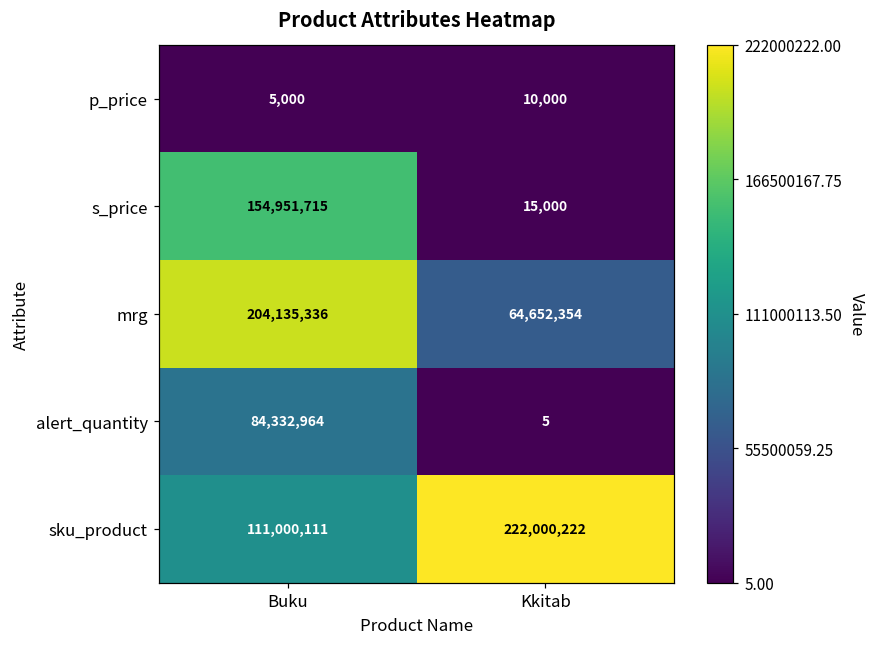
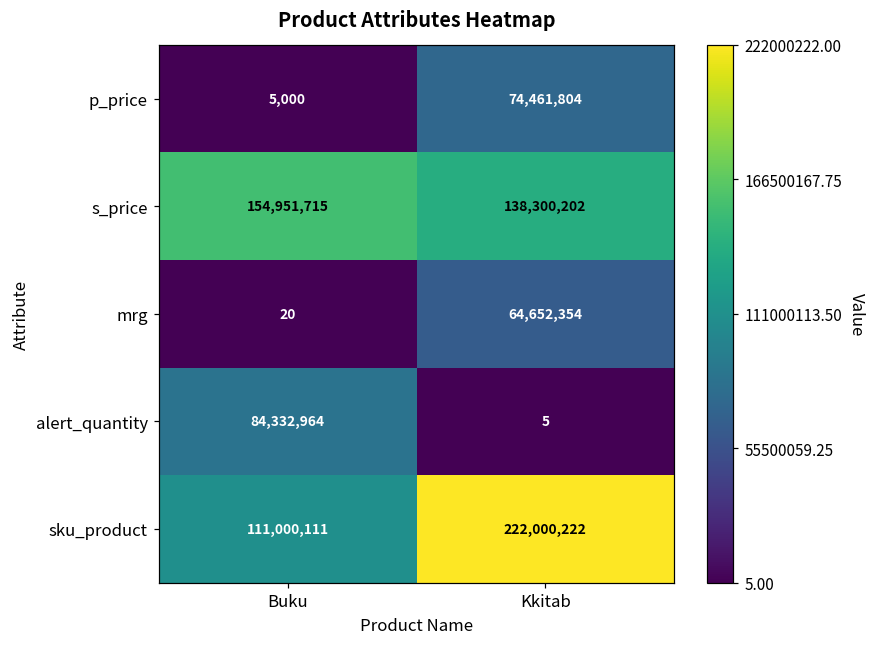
  {
    "p_price": {
      "Buku": "5,000",
-     "Kkitab": "10,000"
+     "Kkitab": "74,461,804"
    },
    "s_price": {
      "Buku": "154,951,715",
-     "Kkitab": "15,000"
+     "Kkitab": "138,300,202"
    },
    "mrg": {
-     "Buku": "204,135,336",
+     "Buku": "20",
      "Kkitab": "64,652,354"
    },
    "alert_quantity": {
      "Buku": "84,332,964",
      "Kkitab": "5"
    },
    "sku_product": {
      "Buku": "111,000,111",
      "Kkitab": "222,000,222"
    }
  }
